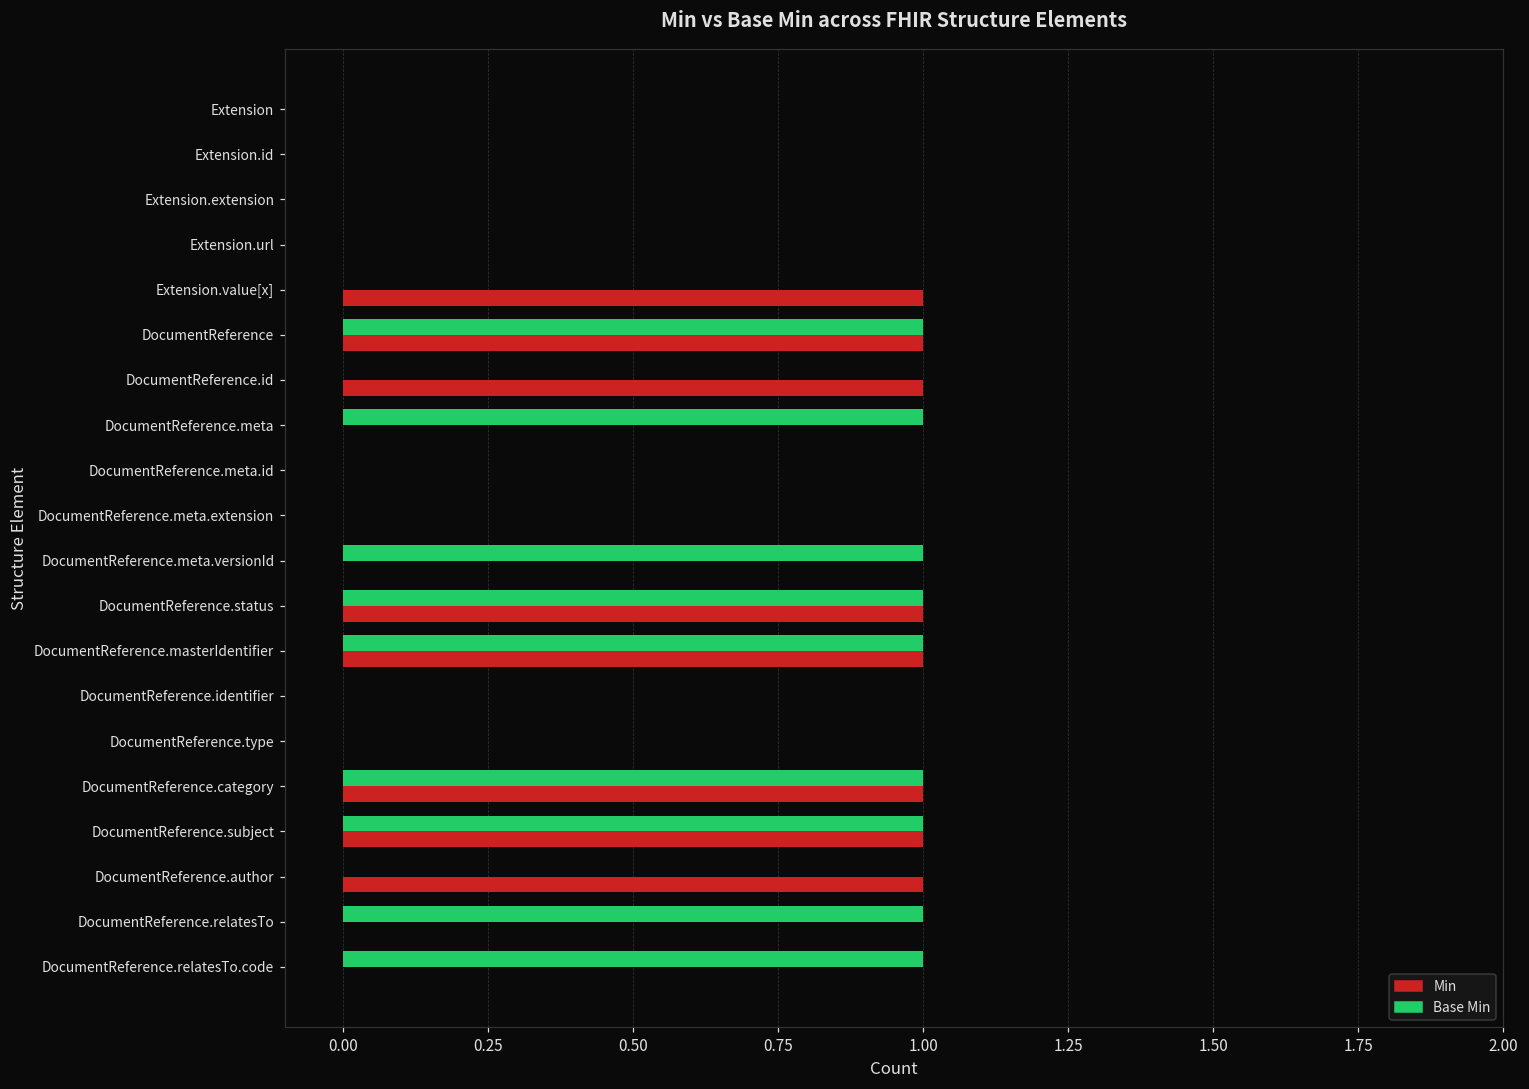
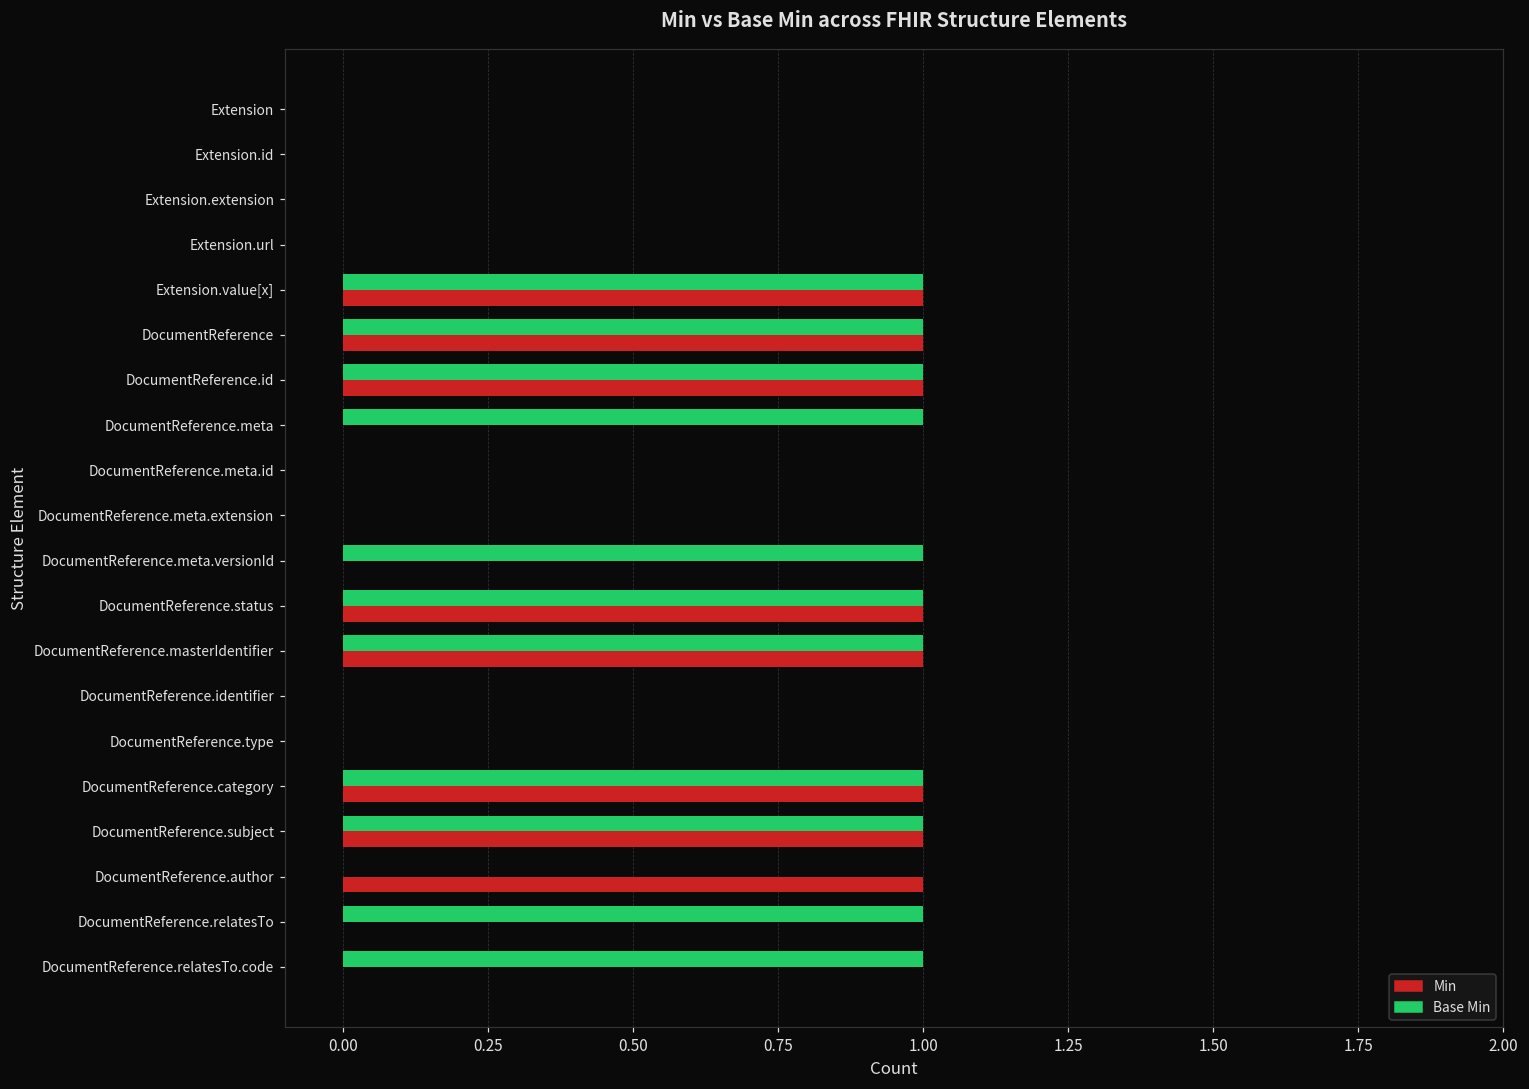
  {
    "Min": {
      "Extension": 0,
      "Extension.id": 0,
      "Extension.extension": 0,
      "Extension.url": 0,
      "Extension.value[x]": 1,
      "DocumentReference": 1,
      "DocumentReference.id": 1,
      "DocumentReference.meta": 0,
      "DocumentReference.meta.id": 0,
      "DocumentReference.meta.extension": 0,
      "DocumentReference.meta.versionId": 0,
      "DocumentReference.status": 1,
      "DocumentReference.masterIdentifier": 1,
      "DocumentReference.identifier": 0,
      "DocumentReference.type": 0,
      "DocumentReference.category": 1,
      "DocumentReference.subject": 1,
      "DocumentReference.author": 1,
      "DocumentReference.relatesTo": 0,
      "DocumentReference.relatesTo.code": 0
    },
    "Base Min": {
      "Extension": 0,
      "Extension.id": 0,
      "Extension.extension": 0,
      "Extension.url": 0,
-     "Extension.value[x]": 0,
+     "Extension.value[x]": 1,
      "DocumentReference": 1,
-     "DocumentReference.id": 0,
+     "DocumentReference.id": 1,
      "DocumentReference.meta": 1,
      "DocumentReference.meta.id": 0,
      "DocumentReference.meta.extension": 0,
      "DocumentReference.meta.versionId": 1,
      "DocumentReference.status": 1,
      "DocumentReference.masterIdentifier": 1,
      "DocumentReference.identifier": 0,
      "DocumentReference.type": 0,
      "DocumentReference.category": 1,
      "DocumentReference.subject": 1,
      "DocumentReference.author": 0,
      "DocumentReference.relatesTo": 1,
      "DocumentReference.relatesTo.code": 1
    }
  }
